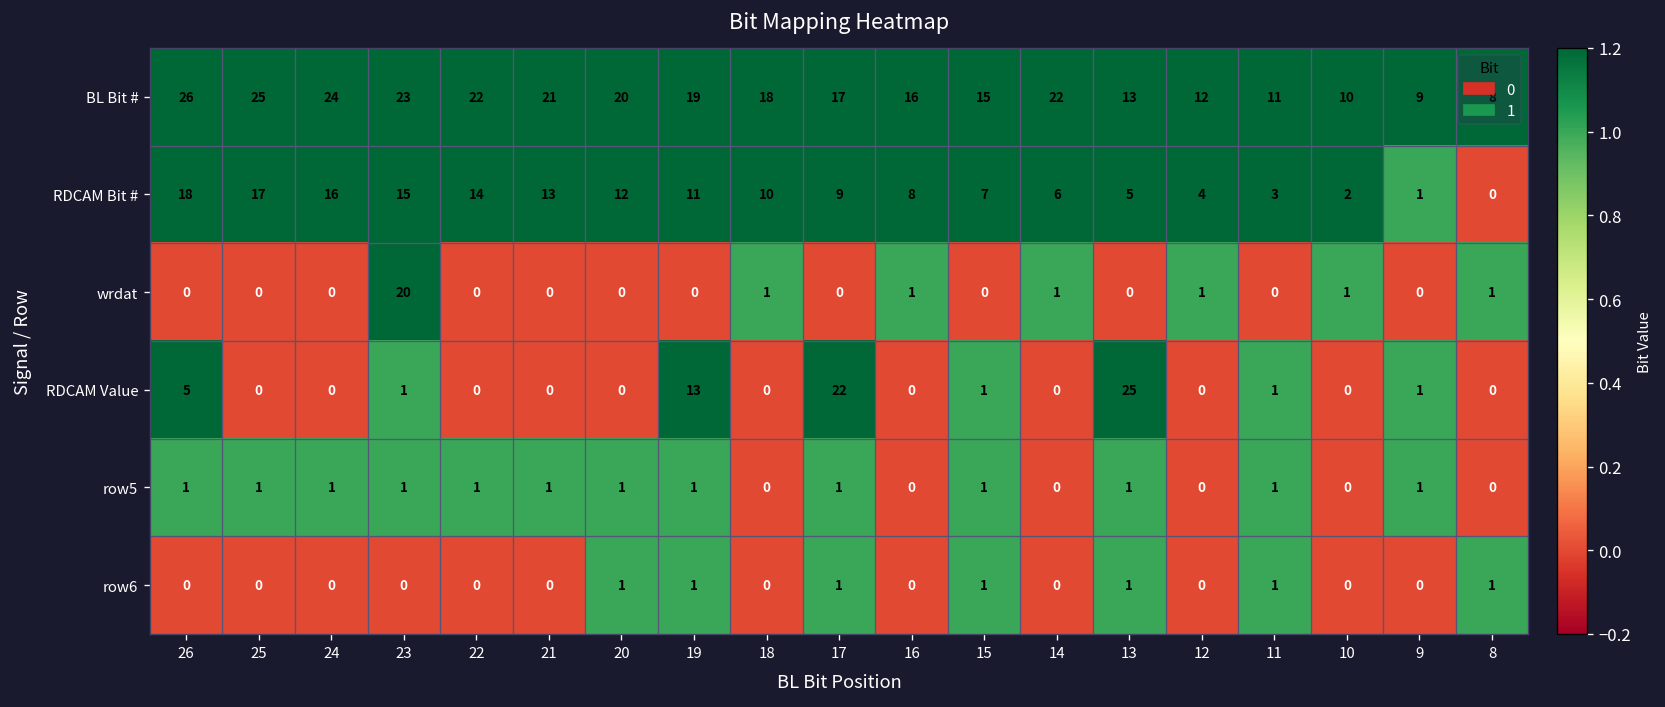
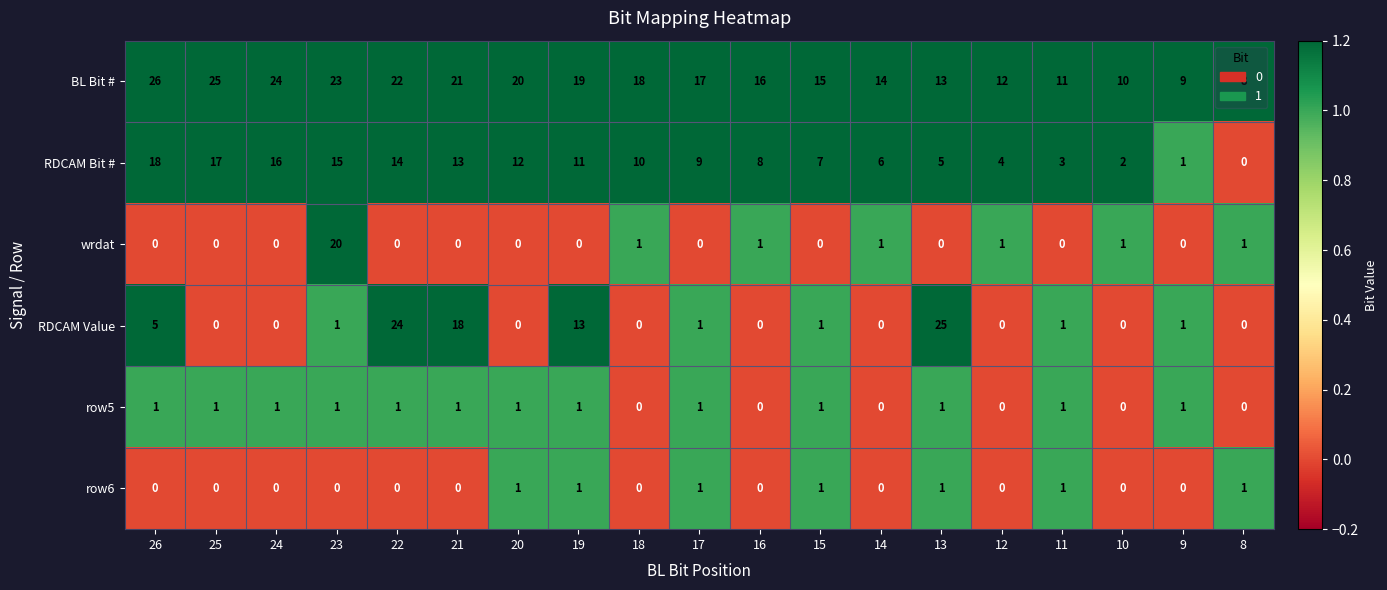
  {
    "BL Bit #": {
      "26": 26,
      "25": 25,
      "24": 24,
      "23": 23,
      "22": 22,
      "21": 21,
      "20": 20,
      "19": 19,
      "18": 18,
      "17": 17,
      "16": 16,
      "15": 15,
-     "14": 22,
+     "14": 14,
      "13": 13,
      "12": 12,
      "11": 11,
      "10": 10,
      "9": 9
    },
    "RDCAM Bit #": {
      "26": 18,
      "25": 17,
      "24": 16,
      "23": 15,
      "22": 14,
      "21": 13,
      "20": 12,
      "19": 11,
      "18": 10,
      "17": 9,
      "16": 8,
      "15": 7,
      "14": 6,
      "13": 5,
      "12": 4,
      "11": 3,
      "10": 2,
      "9": 1,
      "8": 0
    },
    "wrdat": {
      "26": 0,
      "25": 0,
      "24": 0,
      "23": 20,
      "22": 0,
      "21": 0,
      "20": 0,
      "19": 0,
      "18": 1,
      "17": 0,
      "16": 1,
      "15": 0,
      "14": 1,
      "13": 0,
      "12": 1,
      "11": 0,
      "10": 1,
      "9": 0,
      "8": 1
    },
    "RDCAM Value": {
      "26": 5,
      "25": 0,
      "24": 0,
      "23": 1,
-     "22": 0,
-     "21": 0,
+     "22": 24,
+     "21": 18,
      "20": 0,
      "19": 13,
      "18": 0,
-     "17": 22,
+     "17": 1,
      "16": 0,
      "15": 1,
      "14": 0,
      "13": 25,
      "12": 0,
      "11": 1,
      "10": 0,
      "9": 1,
      "8": 0
    },
    "row5": {
      "26": 1,
      "25": 1,
      "24": 1,
      "23": 1,
      "22": 1,
      "21": 1,
      "20": 1,
      "19": 1,
      "18": 0,
      "17": 1,
      "16": 0,
      "15": 1,
      "14": 0,
      "13": 1,
      "12": 0,
      "11": 1,
      "10": 0,
      "9": 1,
      "8": 0
    },
    "row6": {
      "26": 0,
      "25": 0,
      "24": 0,
      "23": 0,
      "22": 0,
      "21": 0,
      "20": 1,
      "19": 1,
      "18": 0,
      "17": 1,
      "16": 0,
      "15": 1,
      "14": 0,
      "13": 1,
      "12": 0,
      "11": 1,
      "10": 0,
      "9": 0,
      "8": 1
    }
  }
